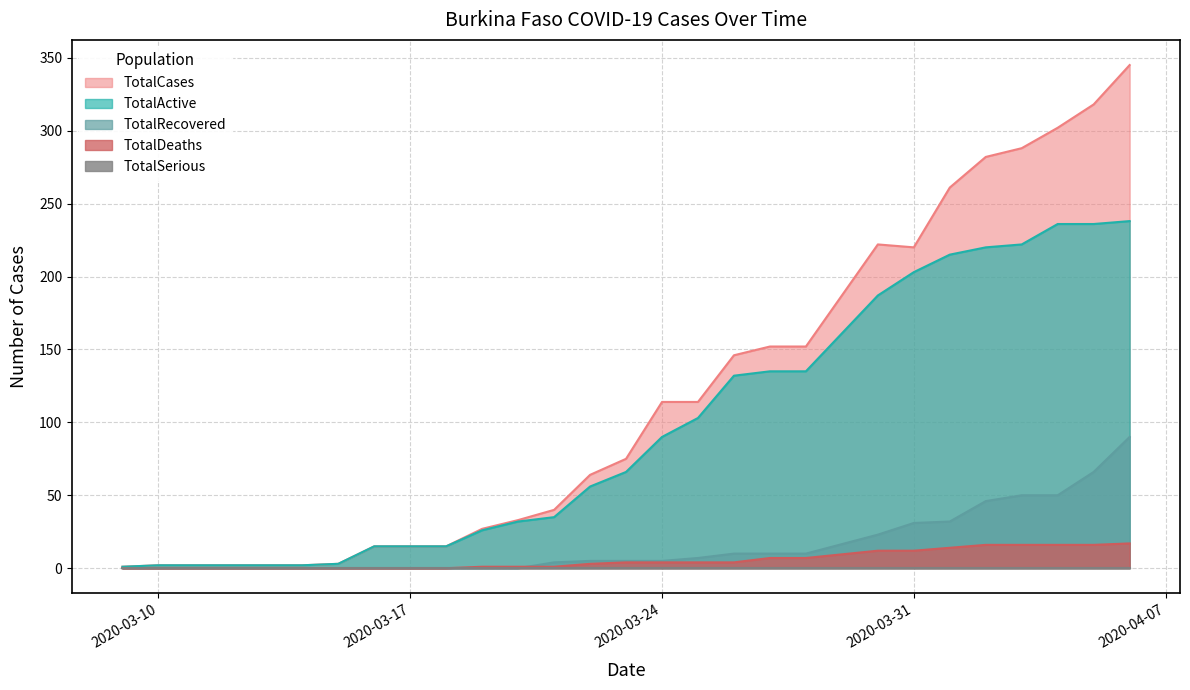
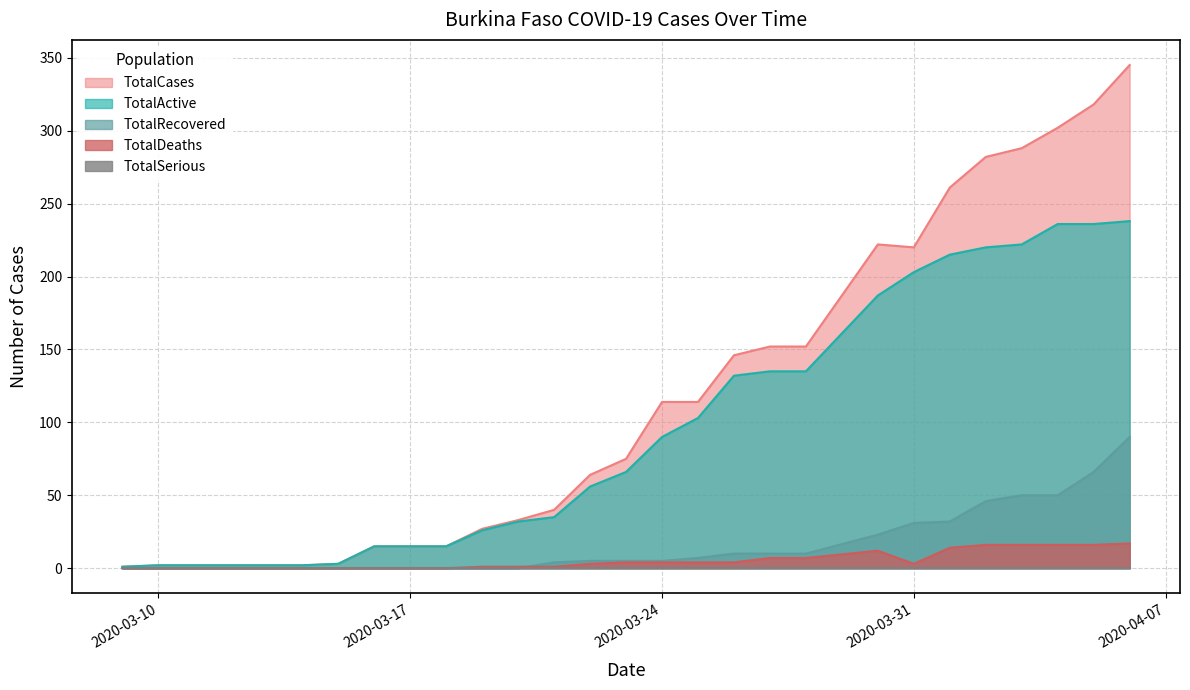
  {
    "TotalCases": {
      "2020-03-24": 114,
      "2020-03-31": 220
    },
    "TotalDeaths": {
-     "2020-03-31": 12
+     "2020-03-31": 3
    }
  }
